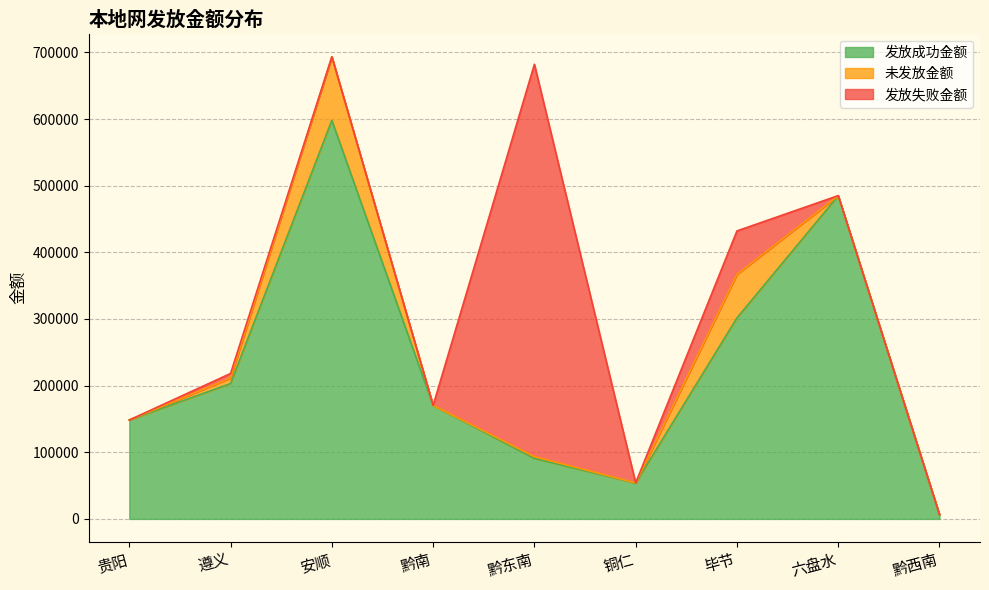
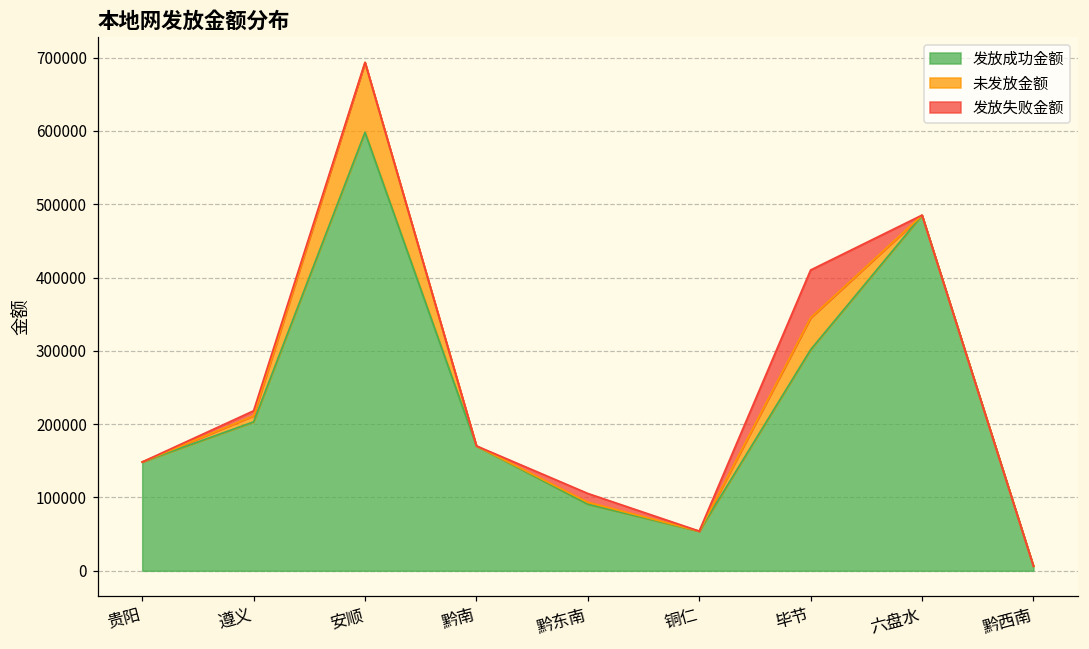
  {
    "发放成功金额": {
      "遵义": 200000,
      "安顺": 600000,
      "毕节": 300000
    },
    "未发放金额": {
      "遵义": 10000,
-     "毕节": 70000
+     "毕节": 40000
    },
    "发放失败金额": {
      "遵义": 10000,
-     "黔东南": 590000,
+     "黔东南": 10000,
      "毕节": 70000
    }
  }
